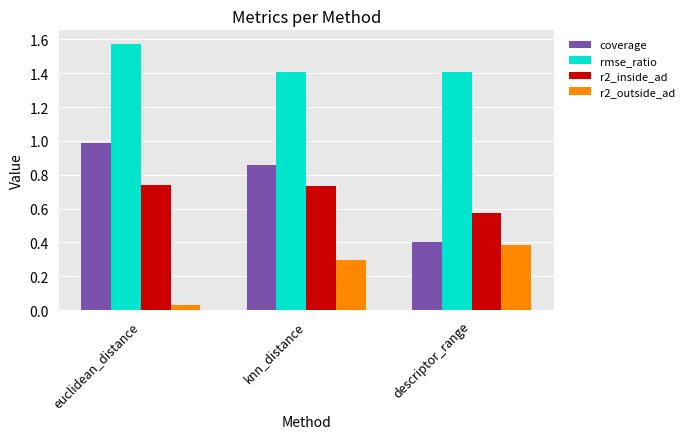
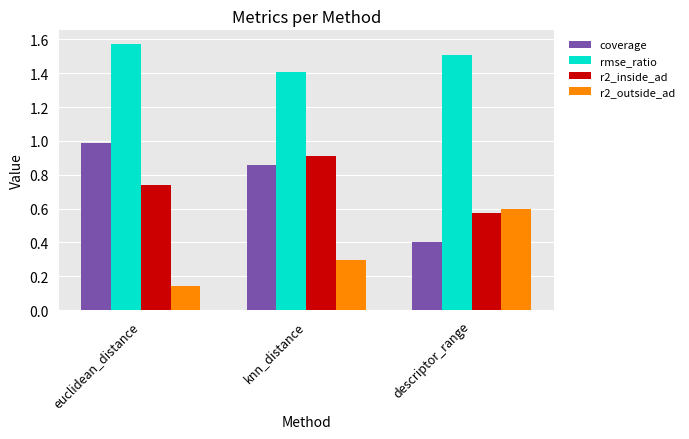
  {
    "coverage": {
      "euclidean_distance": 0.99,
      "knn_distance": 0.86,
      "descriptor_range": 0.41
    },
    "rmse_ratio": {
      "euclidean_distance": 1.58,
      "knn_distance": 1.41,
-     "descriptor_range": 1.41
+     "descriptor_range": 1.51
    },
    "r2_inside_ad": {
      "euclidean_distance": 0.74,
-     "knn_distance": 0.73,
+     "knn_distance": 0.91,
      "descriptor_range": 0.57
    },
    "r2_outside_ad": {
-     "euclidean_distance": 0.03,
+     "euclidean_distance": 0.14,
      "knn_distance": 0.29,
-     "descriptor_range": 0.38
+     "descriptor_range": 0.60
    }
  }
